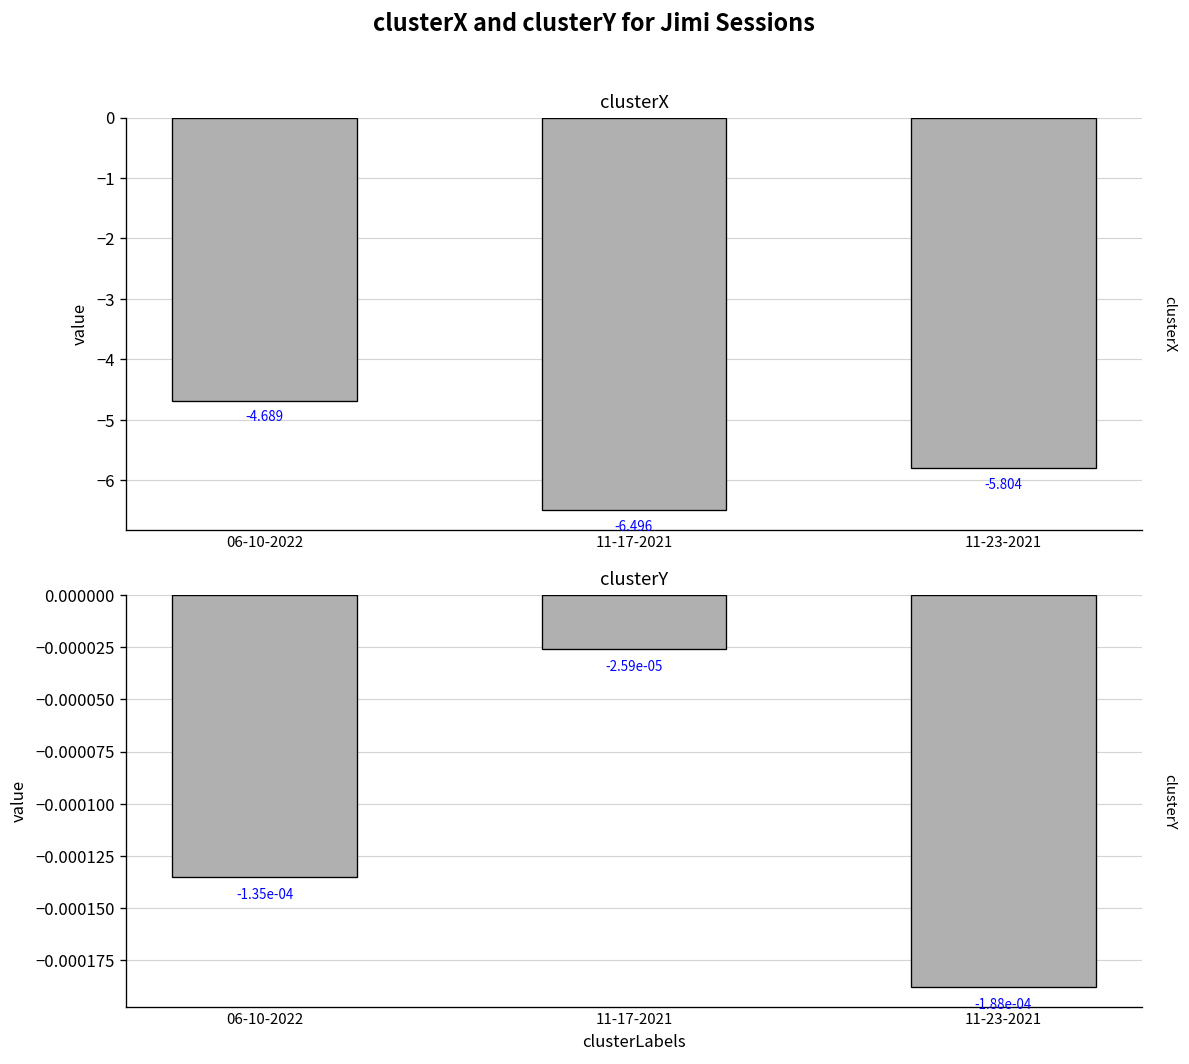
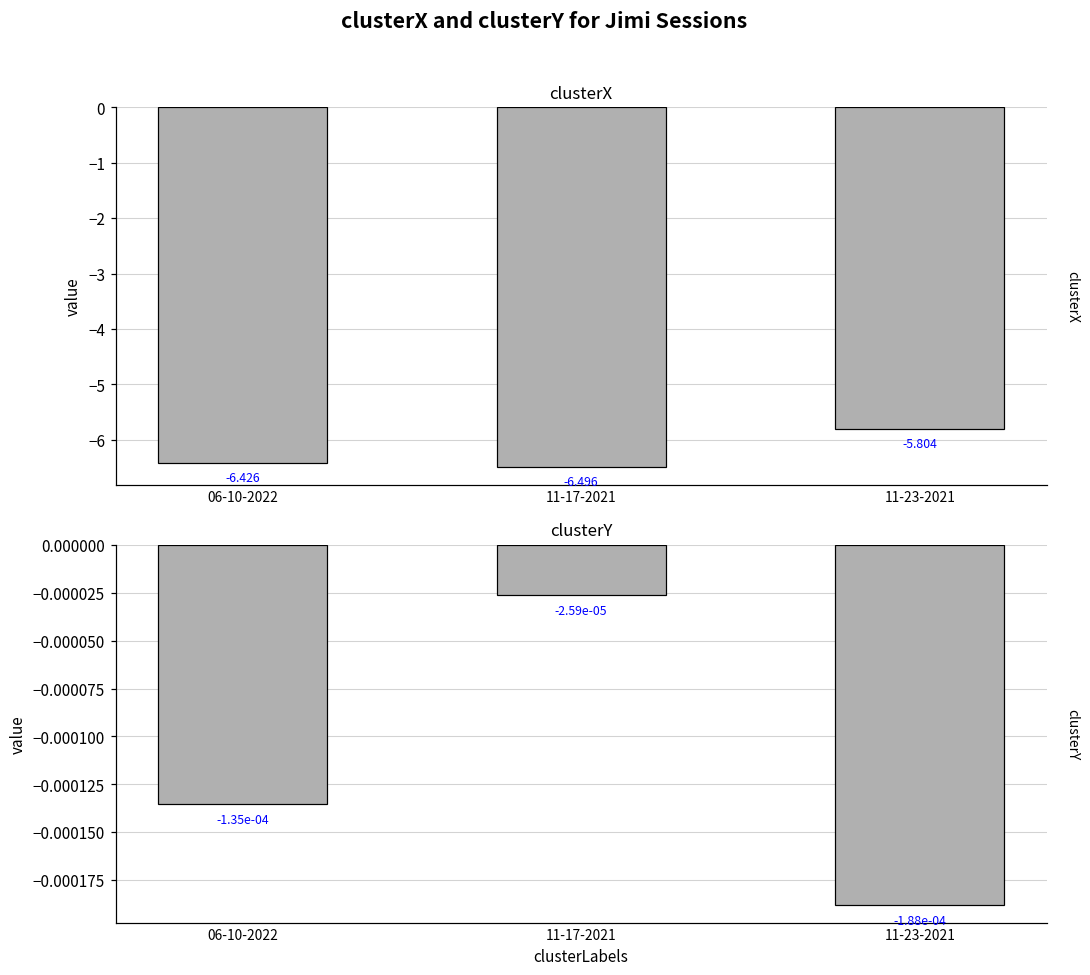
  {
    "clusterX": {
-     "06-10-2022": "-4.689",
+     "06-10-2022": "-6.426",
      "11-17-2021": "-6.496",
      "11-23-2021": "-5.804"
    },
    "clusterY": {
      "06-10-2022": "-1.35e-04",
      "11-17-2021": "-2.59e-05",
      "11-23-2021": "-1.88e-04"
    }
  }
